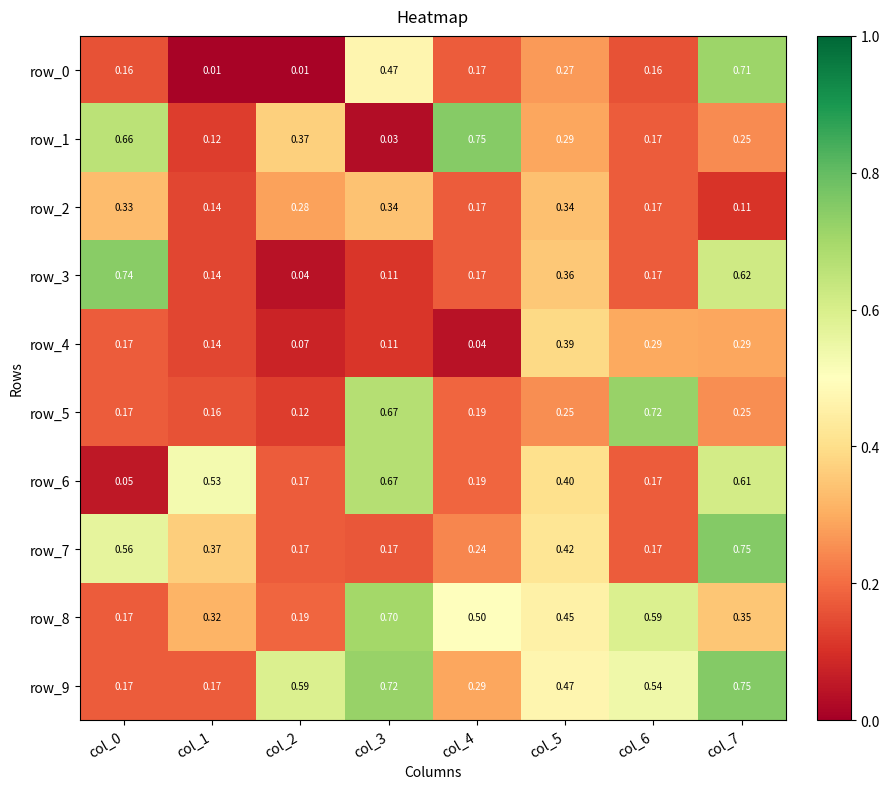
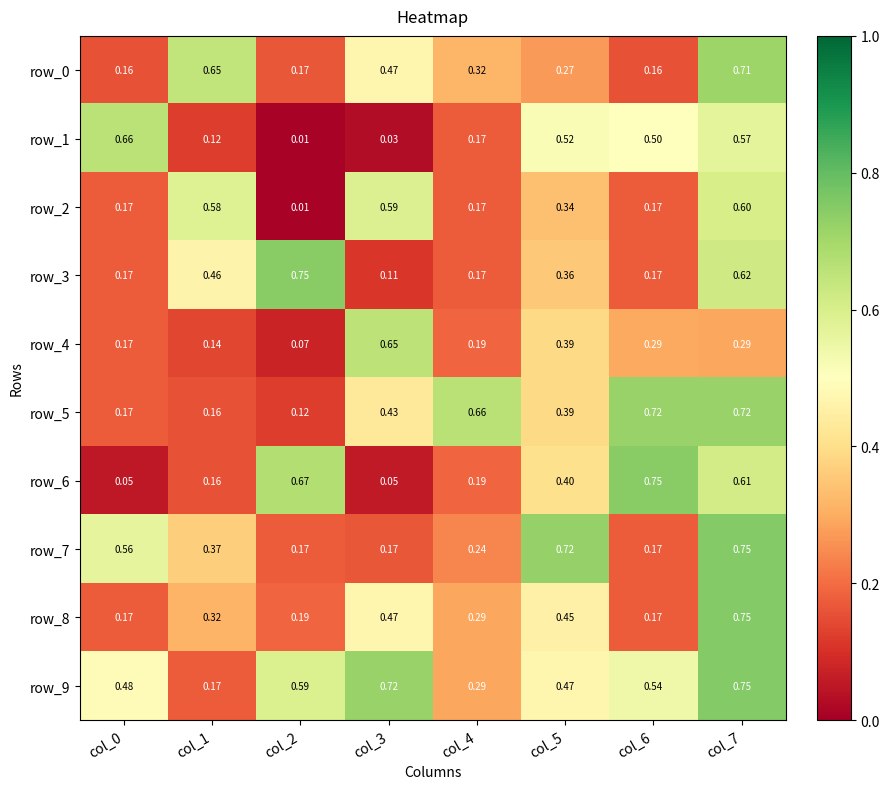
  {
    "row_0": {
      "col_0": 0.16,
-     "col_1": 0.01,
-     "col_2": 0.01,
+     "col_1": 0.65,
+     "col_2": 0.17,
      "col_3": 0.47,
-     "col_4": 0.17,
+     "col_4": 0.32,
      "col_5": 0.27,
      "col_6": 0.16,
      "col_7": 0.71
    },
    "row_1": {
      "col_0": 0.66,
      "col_1": 0.12,
-     "col_2": 0.37,
+     "col_2": 0.01,
      "col_3": 0.03,
-     "col_4": 0.75,
-     "col_5": 0.29,
-     "col_6": 0.17,
-     "col_7": 0.25
+     "col_4": 0.17,
+     "col_5": 0.52,
+     "col_6": 0.50,
+     "col_7": 0.57
    },
    "row_2": {
-     "col_0": 0.33,
-     "col_1": 0.14,
-     "col_2": 0.28,
-     "col_3": 0.34,
+     "col_0": 0.17,
+     "col_1": 0.58,
+     "col_2": 0.01,
+     "col_3": 0.59,
      "col_4": 0.17,
      "col_5": 0.34,
      "col_6": 0.17,
-     "col_7": 0.11
+     "col_7": 0.60
    },
    "row_3": {
-     "col_0": 0.74,
-     "col_1": 0.14,
-     "col_2": 0.04,
+     "col_0": 0.17,
+     "col_1": 0.46,
+     "col_2": 0.75,
      "col_3": 0.11,
      "col_4": 0.17,
      "col_5": 0.36,
      "col_6": 0.17,
      "col_7": 0.62
    },
    "row_4": {
      "col_0": 0.17,
      "col_1": 0.14,
      "col_2": 0.07,
-     "col_3": 0.11,
-     "col_4": 0.04,
+     "col_3": 0.65,
+     "col_4": 0.19,
      "col_5": 0.39,
      "col_6": 0.29,
      "col_7": 0.29
    },
    "row_5": {
      "col_0": 0.17,
      "col_1": 0.16,
      "col_2": 0.12,
-     "col_3": 0.67,
-     "col_4": 0.19,
-     "col_5": 0.25,
+     "col_3": 0.43,
+     "col_4": 0.66,
+     "col_5": 0.39,
      "col_6": 0.72,
-     "col_7": 0.25
+     "col_7": 0.72
    },
    "row_6": {
      "col_0": 0.05,
-     "col_1": 0.53,
-     "col_2": 0.17,
-     "col_3": 0.67,
+     "col_1": 0.16,
+     "col_2": 0.67,
+     "col_3": 0.05,
      "col_4": 0.19,
      "col_5": 0.40,
-     "col_6": 0.17,
+     "col_6": 0.75,
      "col_7": 0.61
    },
    "row_7": {
      "col_0": 0.56,
      "col_1": 0.37,
      "col_2": 0.17,
      "col_3": 0.17,
      "col_4": 0.24,
-     "col_5": 0.42,
+     "col_5": 0.72,
      "col_6": 0.17,
      "col_7": 0.75
    },
    "row_8": {
      "col_0": 0.17,
      "col_1": 0.32,
      "col_2": 0.19,
-     "col_3": 0.70,
-     "col_4": 0.50,
+     "col_3": 0.47,
+     "col_4": 0.29,
      "col_5": 0.45,
-     "col_6": 0.59,
-     "col_7": 0.35
+     "col_6": 0.17,
+     "col_7": 0.75
    },
    "row_9": {
-     "col_0": 0.17,
+     "col_0": 0.48,
      "col_1": 0.17,
      "col_2": 0.59,
      "col_3": 0.72,
      "col_4": 0.29,
      "col_5": 0.47,
      "col_6": 0.54,
      "col_7": 0.75
    }
  }
